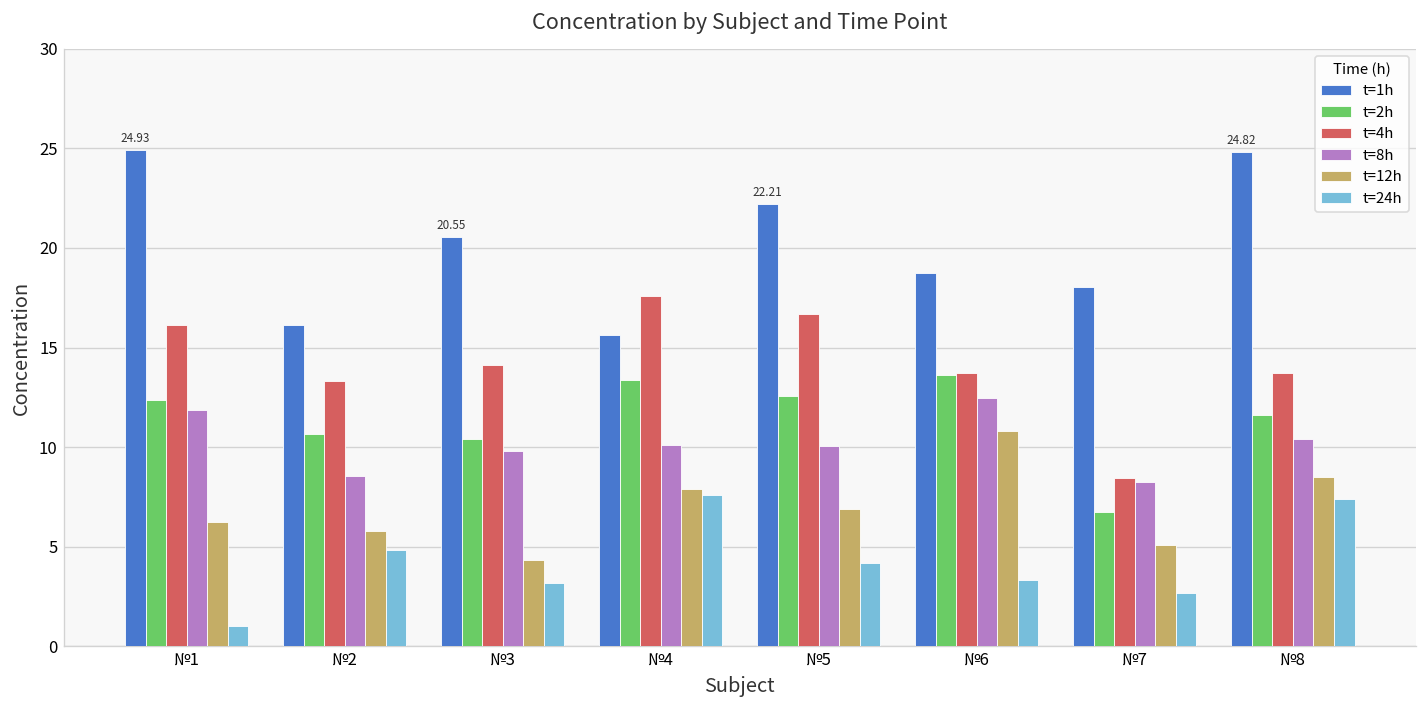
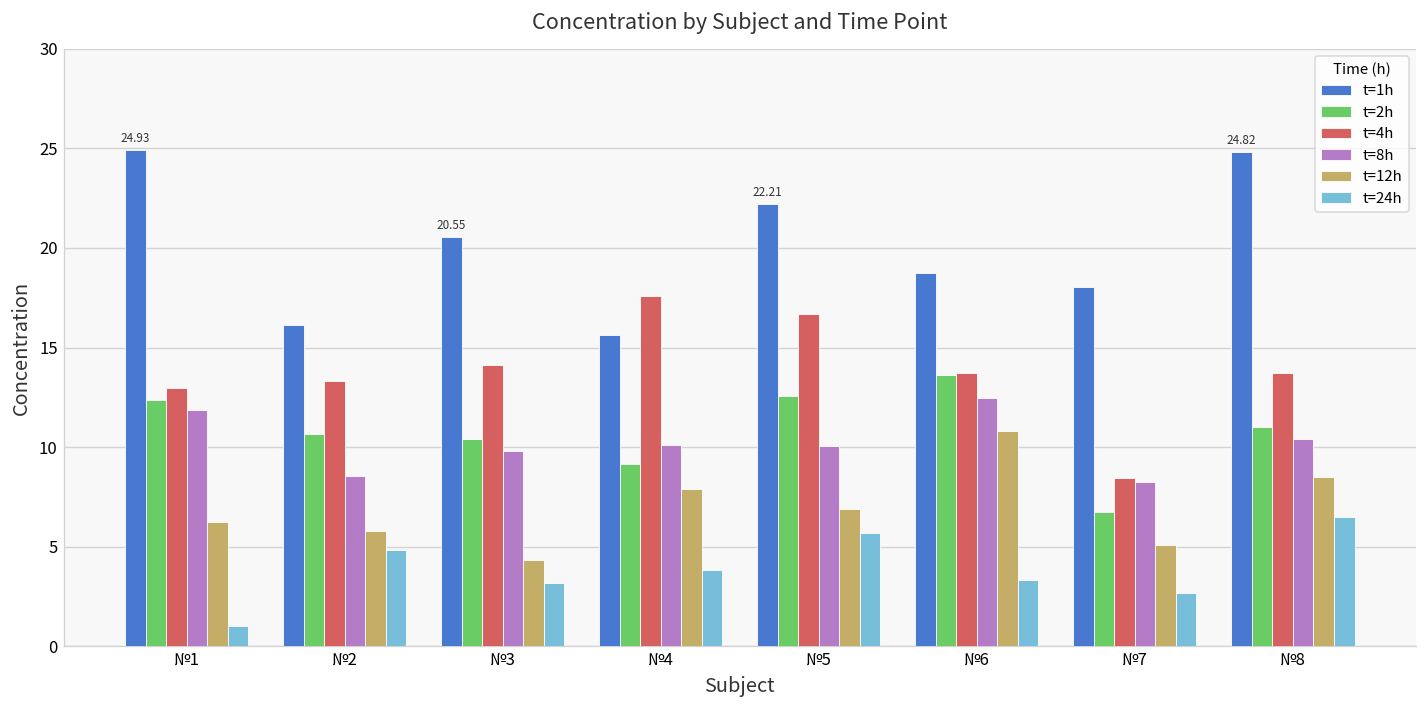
  {
    "t=1h": {
      "№1": 24.93,
      "№3": 20.55,
      "№5": 22.21,
      "№8": 24.82
    },
    "t=2h": {
      "№1": 12.4,
      "№2": 10.7,
      "№3": 10.4,
-     "№4": 13.4,
+     "№4": 9.1,
      "№5": 12.6,
      "№6": 13.6,
      "№7": 6.7,
-     "№8": 11.6
+     "№8": 11.0
    },
    "t=4h": {
-     "№1": 16.1,
+     "№1": 13.0,
      "№2": 13.3,
      "№3": 14.1,
      "№4": 17.6,
      "№5": 16.7,
      "№6": 13.7,
      "№7": 8.4,
      "№8": 13.7
    },
    "t=8h": {
      "№1": 11.9,
      "№2": 8.5,
      "№3": 9.8,
      "№4": 10.1,
      "№5": 10.1,
      "№6": 12.5,
      "№7": 8.3,
      "№8": 10.4
    },
    "t=12h": {
      "№1": 6.2,
      "№2": 5.8,
      "№3": 4.3,
      "№4": 7.9,
      "№5": 6.9,
      "№6": 10.8,
      "№7": 5.1,
      "№8": 8.5
    },
    "t=24h": {
      "№1": 1.0,
      "№2": 4.9,
      "№3": 3.2,
-     "№4": 7.6,
-     "№5": 4.2,
+     "№4": 3.8,
+     "№5": 5.7,
      "№6": 3.4,
      "№7": 2.7,
-     "№8": 7.4
+     "№8": 6.5
    }
  }
